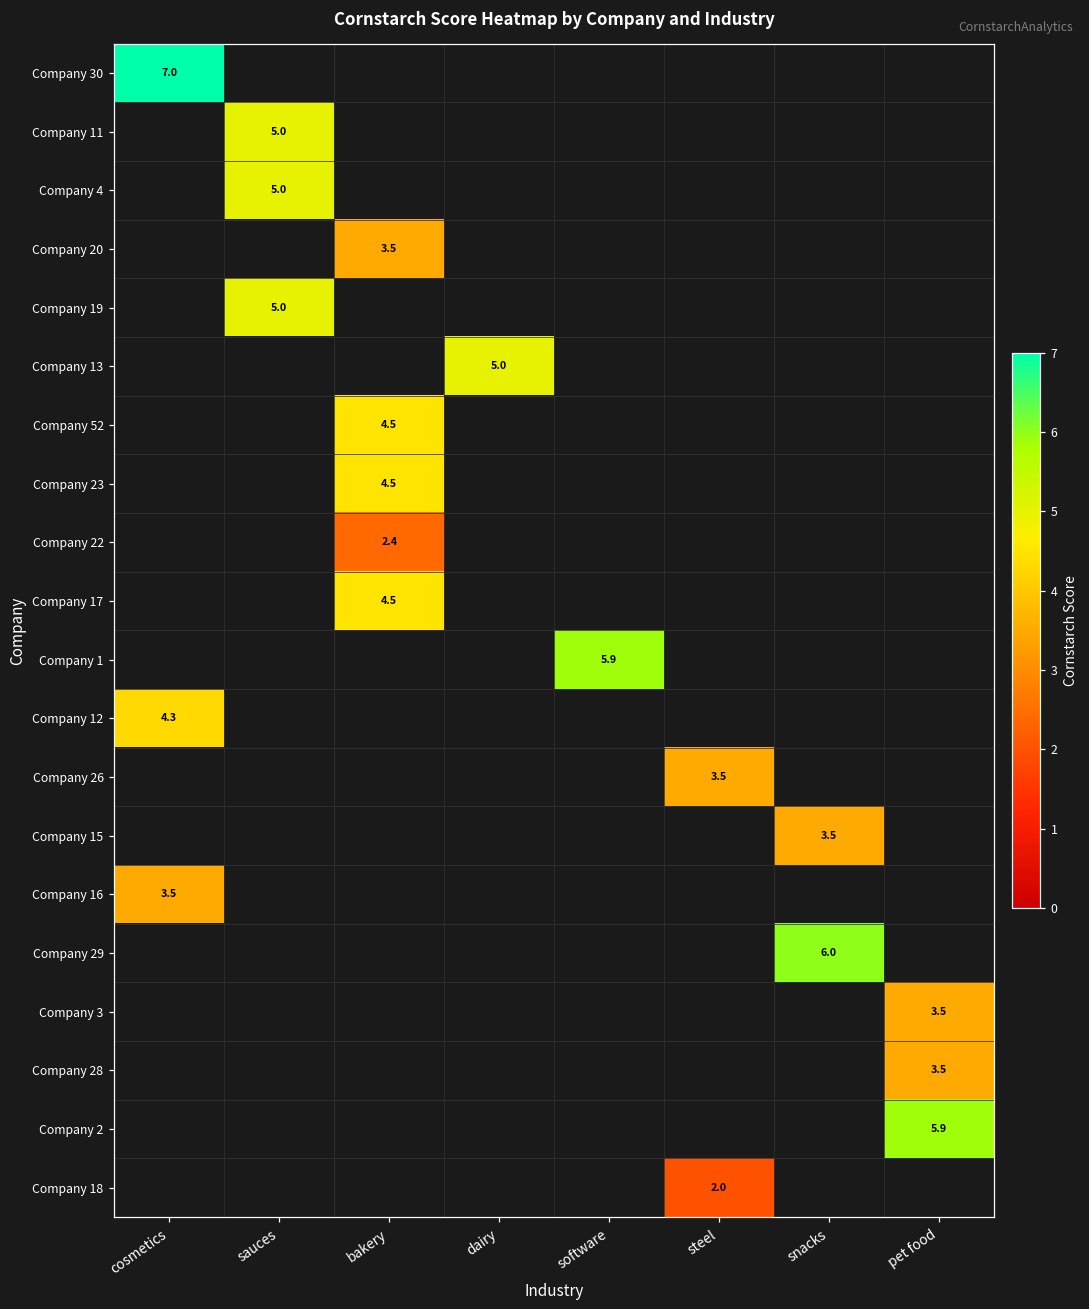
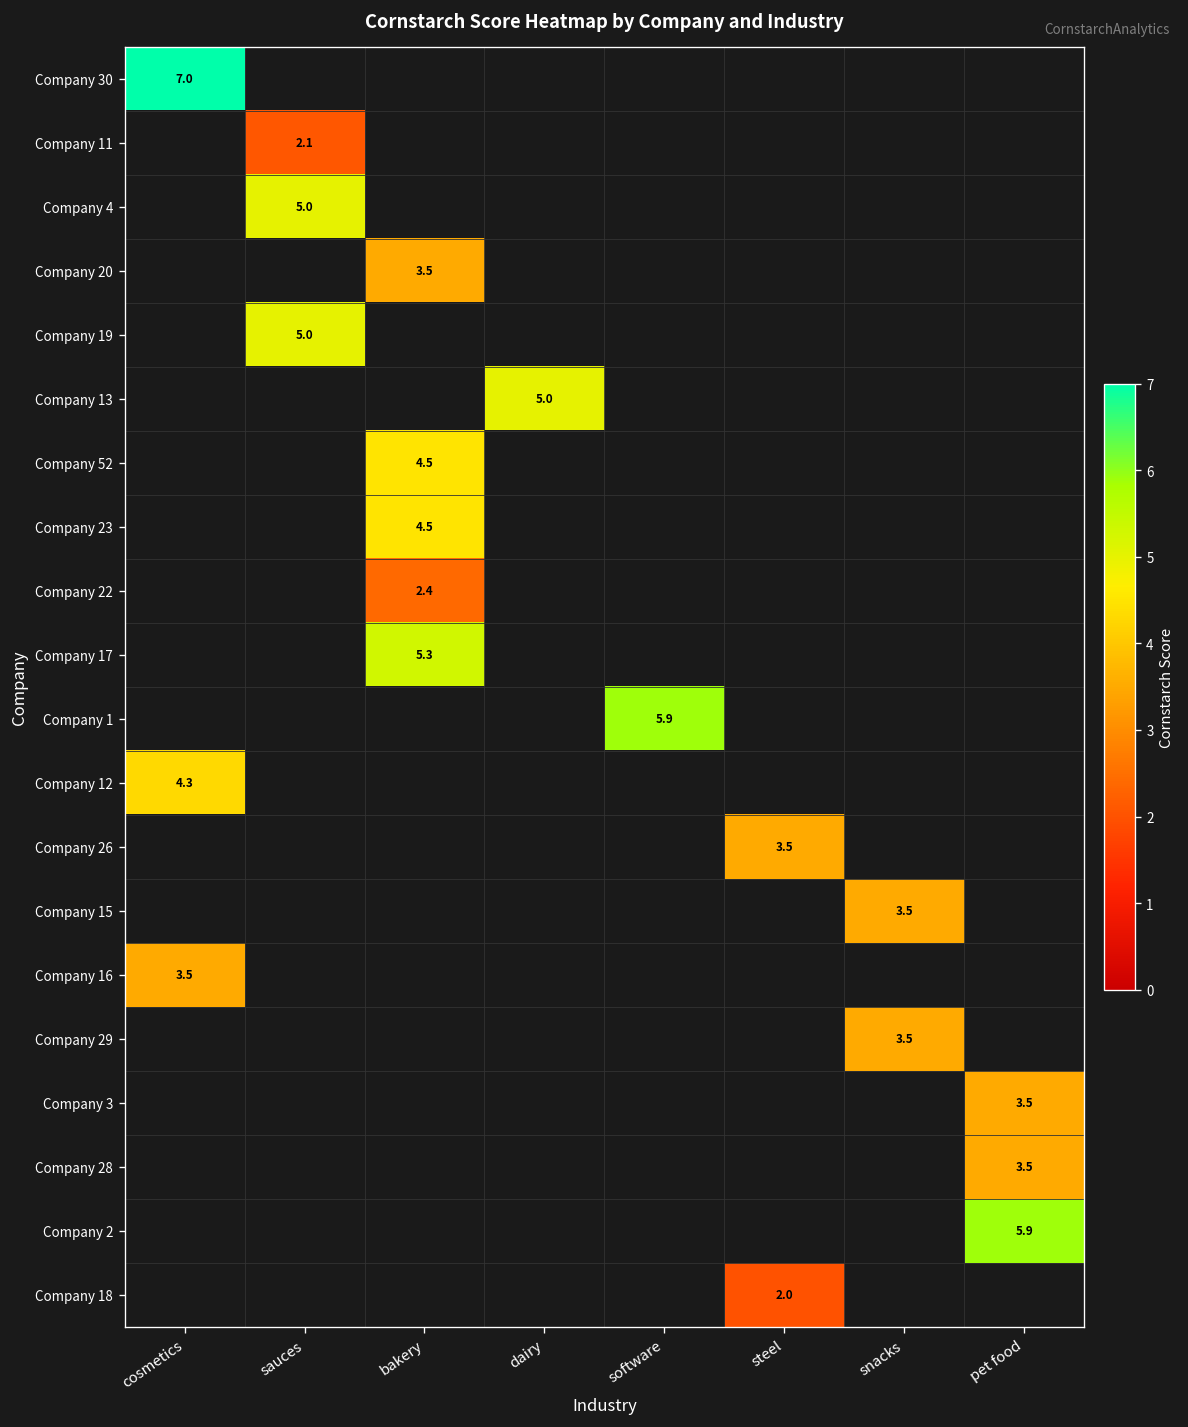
  {
    "Company 30": {
      "cosmetics": 7.0
    },
    "Company 11": {
-     "sauces": 5.0
+     "sauces": 2.1
    },
    "Company 4": {
      "sauces": 5.0
    },
    "Company 20": {
      "bakery": 3.5
    },
    "Company 19": {
      "sauces": 5.0
    },
    "Company 13": {
      "dairy": 5.0
    },
    "Company 52": {
      "bakery": 4.5
    },
    "Company 23": {
      "bakery": 4.5
    },
    "Company 22": {
      "bakery": 2.4
    },
    "Company 17": {
-     "bakery": 4.5
+     "bakery": 5.3
    },
    "Company 1": {
      "software": 5.9
    },
    "Company 12": {
      "cosmetics": 4.3
    },
    "Company 26": {
      "steel": 3.5
    },
    "Company 15": {
      "snacks": 3.5
    },
    "Company 16": {
      "cosmetics": 3.5
    },
    "Company 29": {
-     "snacks": 6.0
+     "snacks": 3.5
    },
    "Company 3": {
      "pet food": 3.5
    },
    "Company 28": {
      "pet food": 3.5
    },
    "Company 2": {
      "pet food": 5.9
    },
    "Company 18": {
      "steel": 2.0
    }
  }
